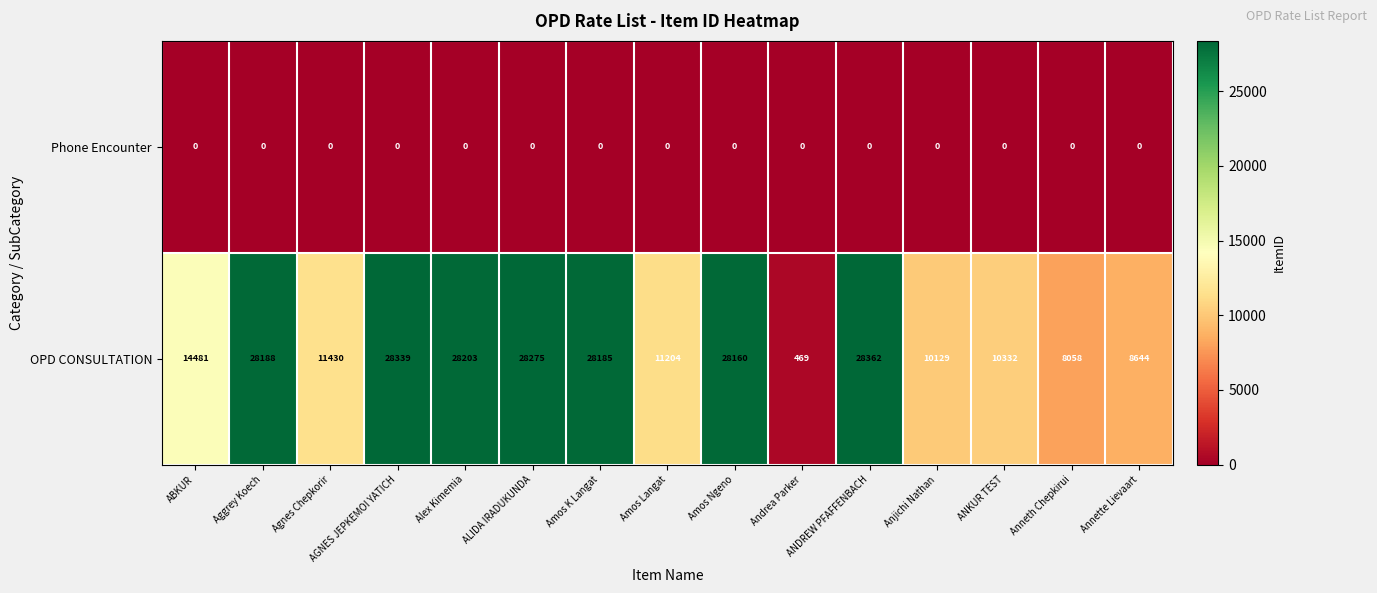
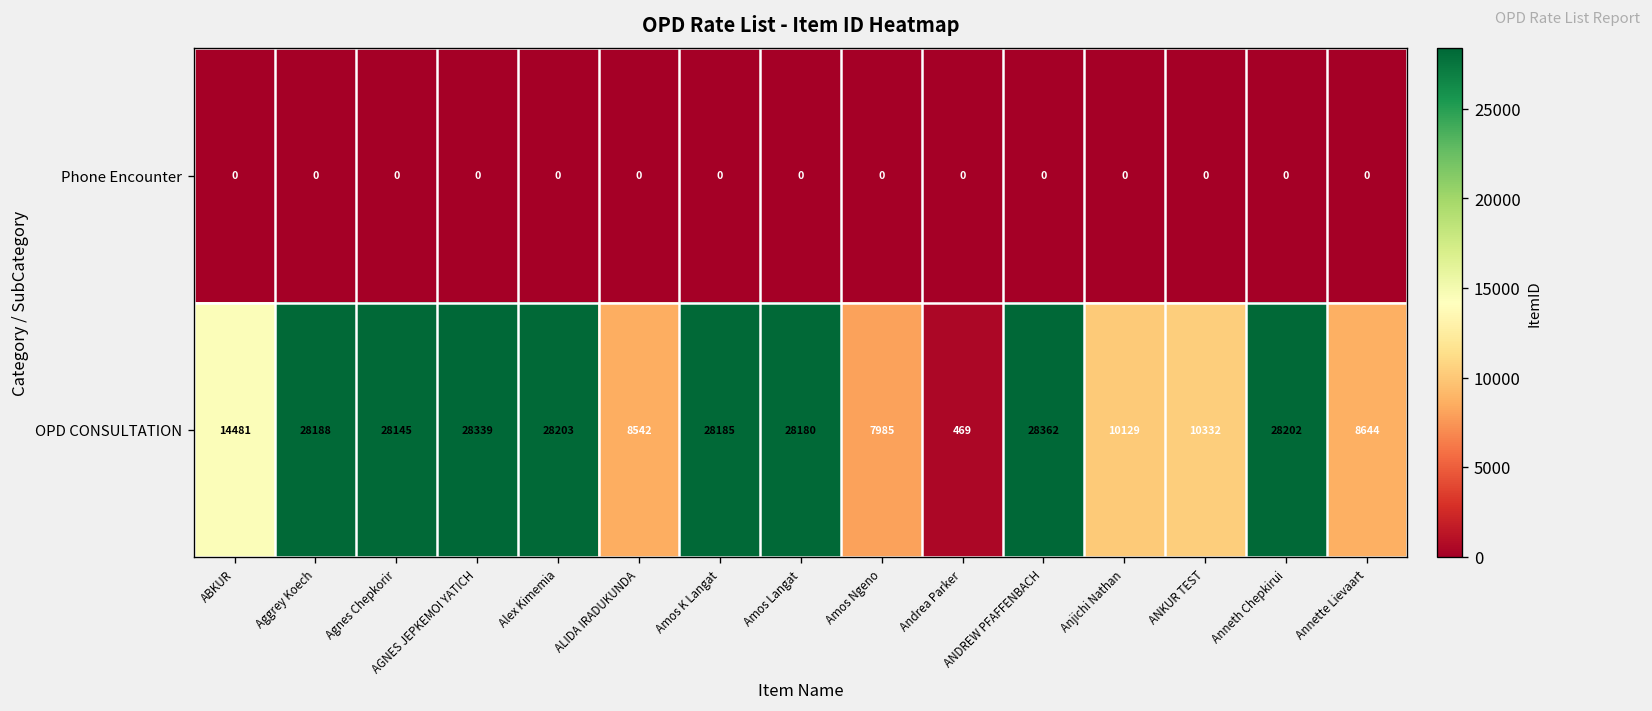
  {
    "Phone Encounter": {
      "ABKUR": 0,
      "Aggrey Koech": 0,
      "Agnes Chepkorir": 0,
      "AGNES JEPKEMOI YATICH": 0,
      "Alex Kimemia": 0,
      "ALIDA IRADUKUNDA": 0,
      "Amos K Langat": 0,
      "Amos Langat": 0,
      "Amos Ngeno": 0,
      "Andrea Parker": 0,
      "ANDREW PFAFFENBACH": 0,
      "Anjichi Nathan": 0,
      "ANKUR TEST": 0,
      "Anneth Chepkirui": 0,
      "Annette Lievaart": 0
    },
    "OPD CONSULTATION": {
      "ABKUR": 14481,
      "Aggrey Koech": 28188,
-     "Agnes Chepkorir": 11430,
+     "Agnes Chepkorir": 28145,
      "AGNES JEPKEMOI YATICH": 28339,
      "Alex Kimemia": 28203,
-     "ALIDA IRADUKUNDA": 28275,
+     "ALIDA IRADUKUNDA": 8542,
      "Amos K Langat": 28185,
-     "Amos Langat": 11204,
-     "Amos Ngeno": 28160,
+     "Amos Langat": 28180,
+     "Amos Ngeno": 7985,
      "Andrea Parker": 469,
      "ANDREW PFAFFENBACH": 28362,
      "Anjichi Nathan": 10129,
      "ANKUR TEST": 10332,
-     "Anneth Chepkirui": 8058,
+     "Anneth Chepkirui": 28202,
      "Annette Lievaart": 8644
    }
  }
